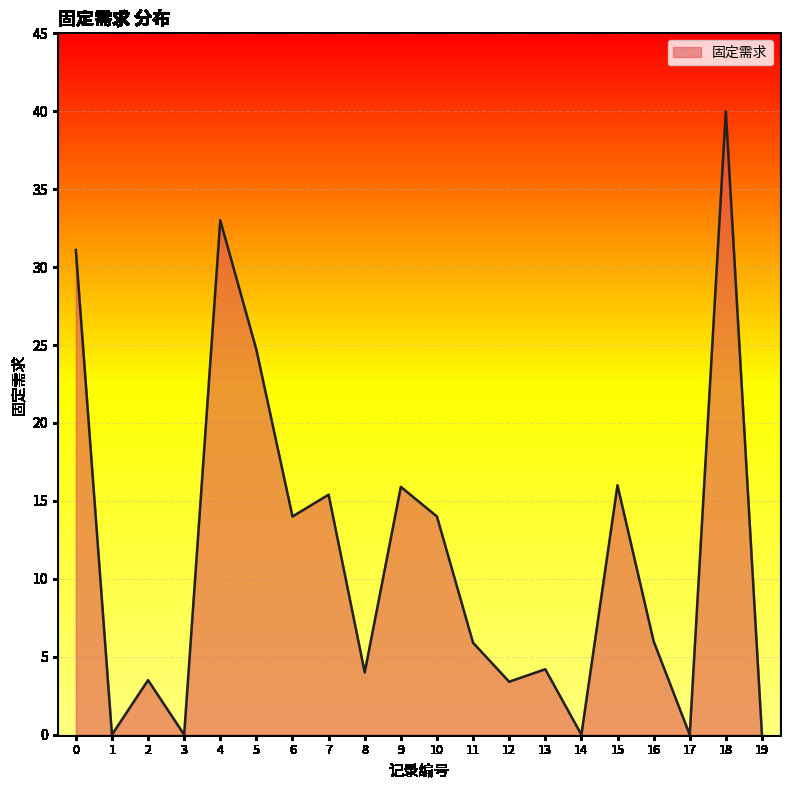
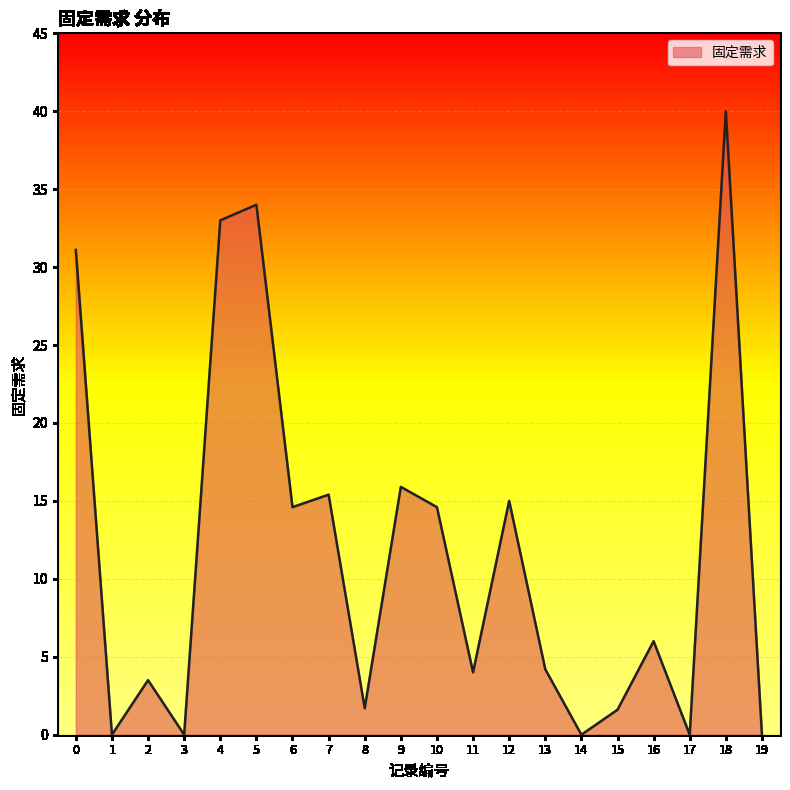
  {
    "0": 31.1,
    "1": 0.0,
    "2": 3.5,
    "3": 0.0,
    "4": 33.0,
-   "5": 24.7,
-   "6": 14.0,
+   "5": 34.0,
+   "6": 14.6,
    "7": 15.4,
-   "8": 4.0,
+   "8": 1.7,
    "9": 15.9,
-   "10": 14.0,
-   "11": 5.9,
-   "12": 3.4,
+   "10": 14.6,
+   "11": 4.0,
+   "12": 15.0,
    "13": 4.2,
    "14": 0.0,
-   "15": 16.0,
+   "15": 1.6,
    "16": 6.0,
    "17": 0.0,
    "18": 40.0,
    "19": 0.0
  }
